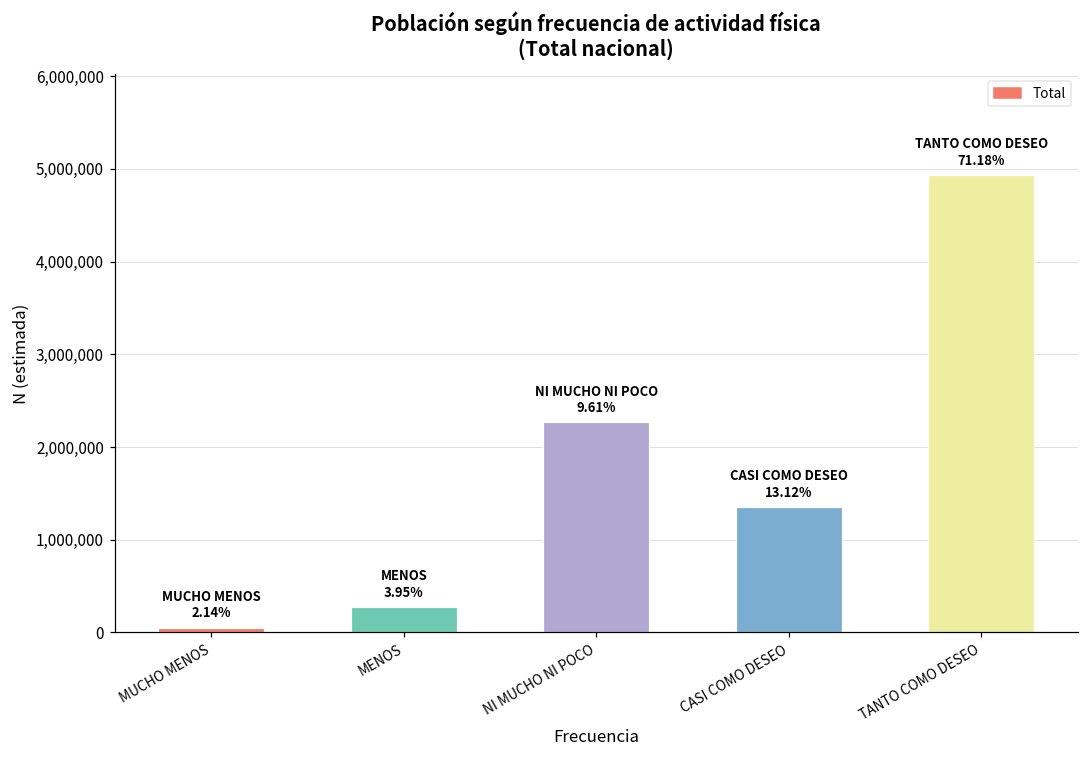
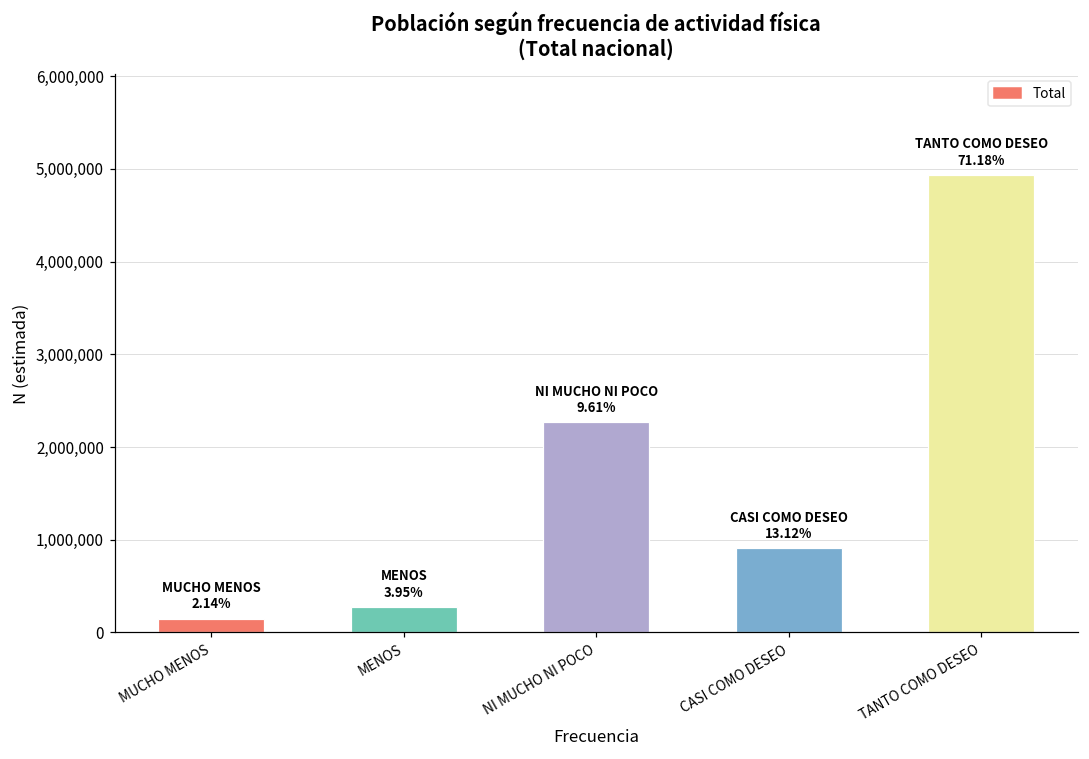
  {
-   "MUCHO MENOS": "50,000",
-   "CASI COMO DESEO": "1,400,000"
+   "MUCHO MENOS": "150,000",
+   "CASI COMO DESEO": "900,000"
  }
